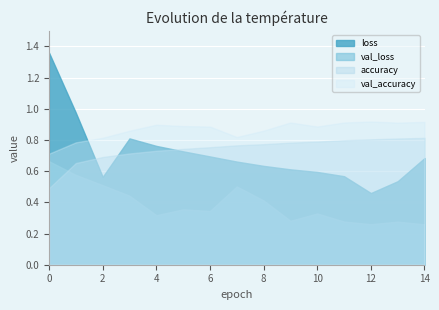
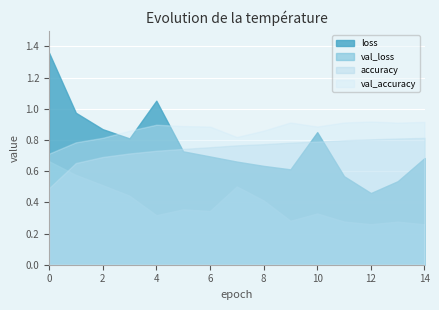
  {
    "loss": {
      "0": 1.36,
-     "2": 0.56,
-     "4": 0.76,
+     "2": 0.87,
+     "4": 1.05,
      "6": 0.69,
      "8": 0.63,
-     "10": 0.60,
+     "10": 0.85,
      "12": 0.46,
      "14": 0.68
    }
  }
